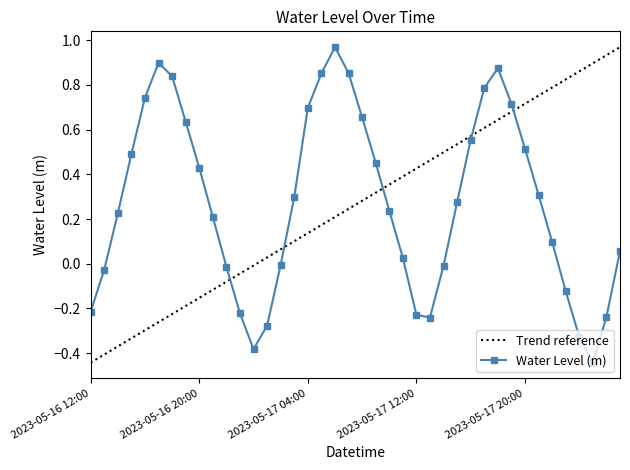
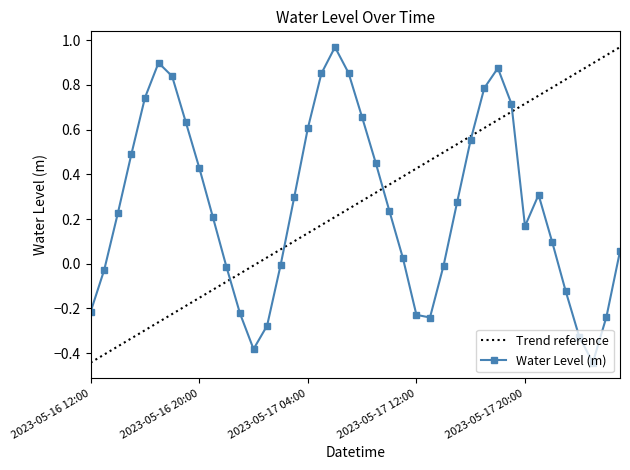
  {
    "Trend reference": {
      "2023-05-16 12:00": -0.44
    },
    "Water Level (m)": {
      "2023-05-16 12:00": -0.21,
      "2023-05-16 20:00": 0.43,
-     "2023-05-17 04:00": 0.70,
+     "2023-05-17 04:00": 0.61,
      "2023-05-17 12:00": -0.23,
-     "2023-05-17 20:00": 0.51
+     "2023-05-17 20:00": 0.17
    }
  }
